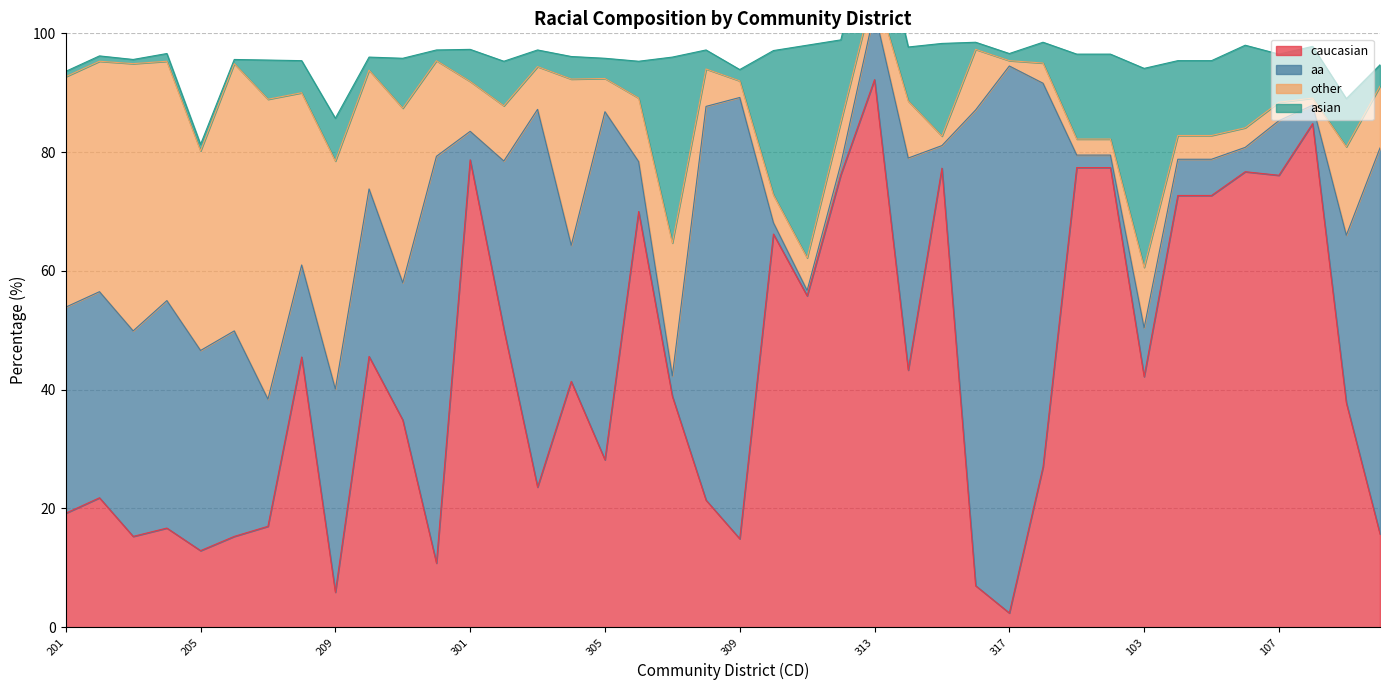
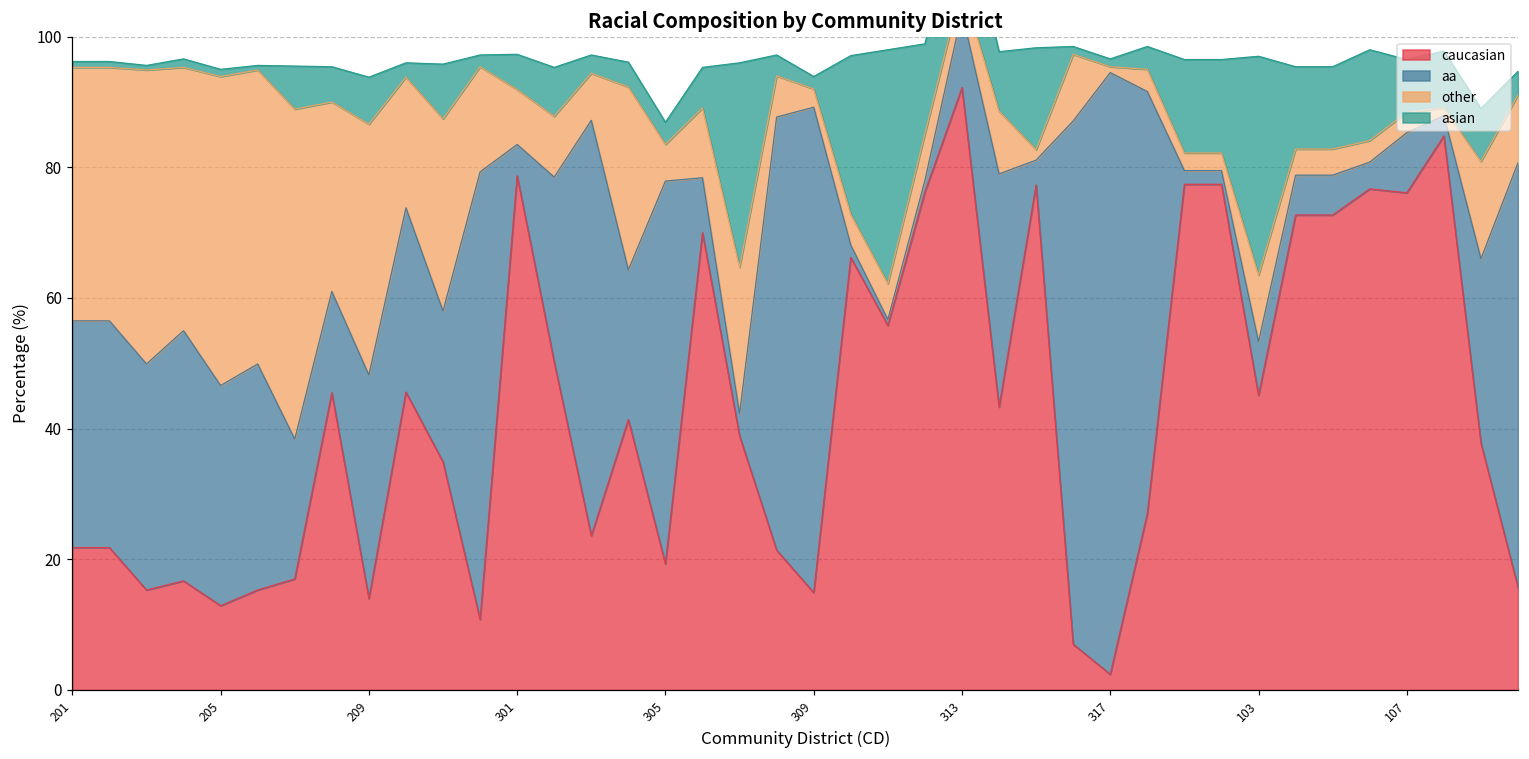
  {
    "caucasian": {
-     "201": 19,
+     "201": 22,
      "205": 13,
-     "209": 6,
+     "209": 14,
      "301": 79,
-     "305": 28,
+     "305": 19,
      "309": 15,
      "313": 92,
      "317": 2,
-     "103": 42,
+     "103": 45,
      "107": 76
    },
    "other": {
      "201": 39,
-     "205": 34,
+     "205": 47,
      "209": 38,
      "301": 8,
      "305": 6,
      "309": 3,
      "317": 1,
      "103": 10
    }
  }
